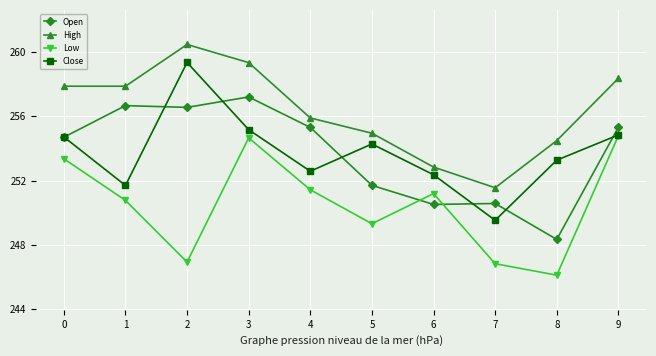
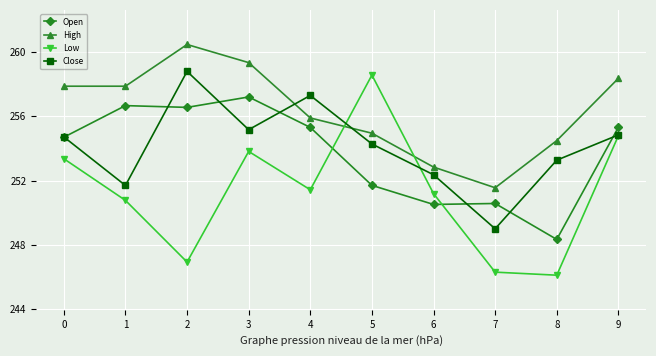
  {
    "Low": {
      "0": 253.4,
      "1": 250.8,
      "2": 246.9,
-     "3": 254.7,
+     "3": 253.8,
      "4": 251.4,
-     "5": 249.3,
+     "5": 258.6,
      "6": 251.2,
-     "7": 246.8,
+     "7": 246.3,
      "8": 246.1
    },
    "Close": {
      "1": 251.7,
-     "2": 259.4,
+     "2": 258.8,
      "3": 255.2,
-     "4": 252.6,
+     "4": 257.3,
      "5": 254.3,
      "6": 252.4,
-     "7": 249.5,
+     "7": 249.0,
      "8": 253.3
    }
  }
